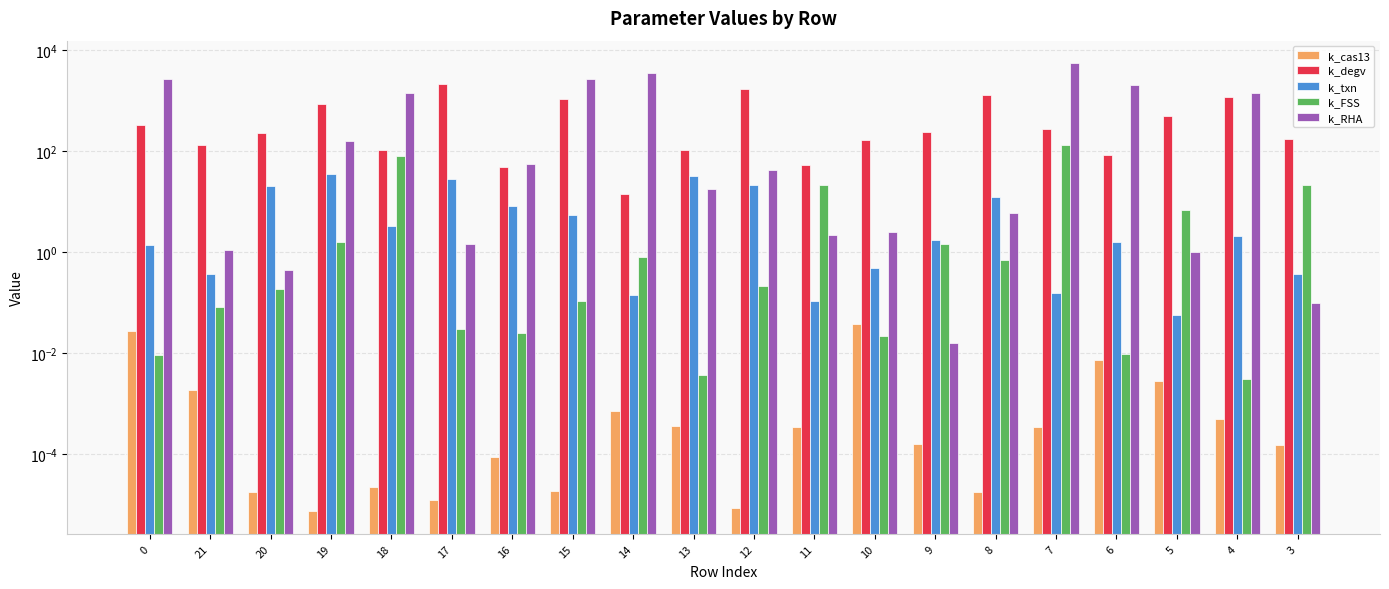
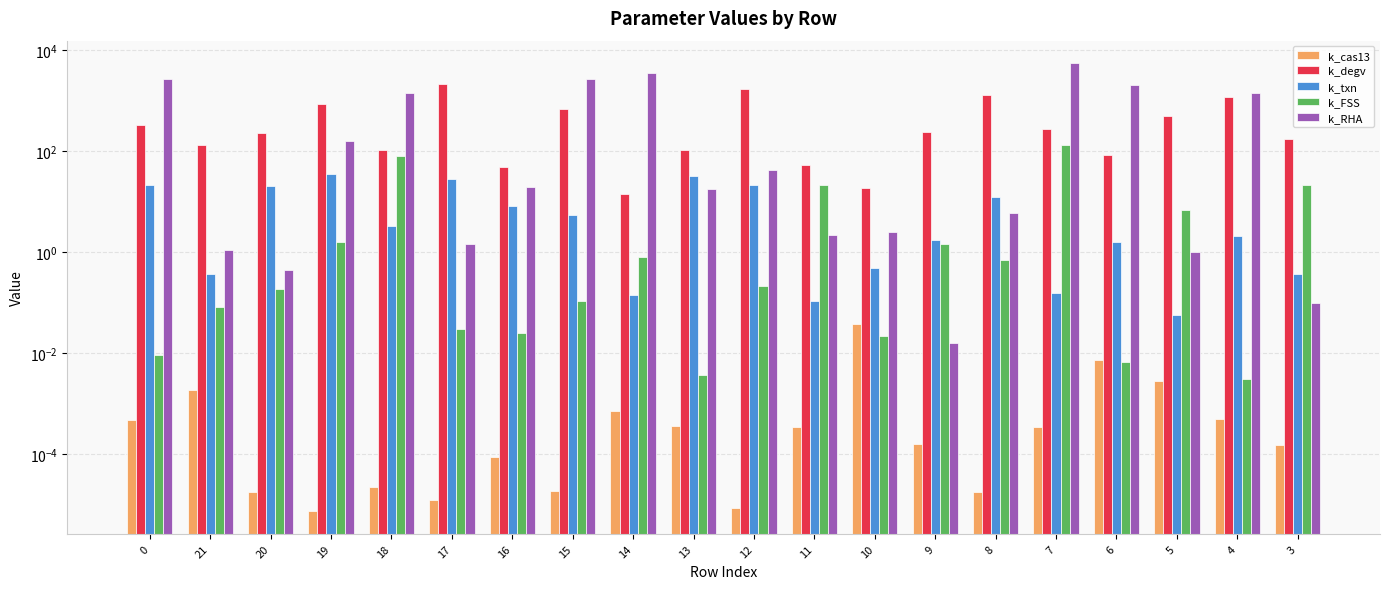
  {
    "k_cas13": {
-     "0": 0.03,
+     "0": 0.0005,
      "21": 0.0019,
      "20": 0.000018,
      "19": 0.000007,
      "18": 0.00002,
      "17": 0.000012,
      "16": 0.00009,
      "15": 0.000018,
      "14": 0.0007,
      "13": 0.0004,
      "12": 0.000009,
      "11": 0.0004,
      "10": 0.04,
      "9": 0.00016,
      "8": 0.000018,
      "7": 0.0003,
      "6": 0.007,
      "5": 0.003,
      "4": 0.0005,
      "3": 0.00015
    },
    "k_degv": {
      "0": 300,
      "21": 130,
      "20": 200,
      "19": 900,
      "18": 110,
      "17": 2100,
      "16": 50,
-     "15": 1100,
+     "15": 700,
      "14": 14,
      "13": 110,
      "12": 1700,
      "11": 50,
-     "10": 170,
+     "10": 19,
      "9": 200,
      "8": 1300,
      "7": 300,
      "6": 80,
      "5": 500,
      "4": 1200,
      "3": 170
    },
    "k_txn": {
-     "0": 1.4,
+     "0": 21,
      "21": 0.4,
      "20": 20,
      "19": 40,
      "18": 3,
      "17": 30,
      "16": 8,
      "15": 5,
      "14": 0.14,
      "13": 30,
      "12": 22,
      "11": 0.1,
      "10": 0.5,
      "9": 1.8,
      "8": 12,
      "7": 0.15,
      "6": 1.6,
      "5": 0.06,
      "4": 2.1,
      "3": 0.4
    },
    "k_FSS": {
      "0": 0.009,
      "21": 0.08,
      "20": 0.18,
      "19": 1.6,
      "18": 80,
      "17": 0.03,
      "16": 0.02,
      "15": 0.11,
      "14": 0.8,
      "13": 0.004,
      "12": 0.21,
      "11": 21,
      "10": 0.021,
      "9": 1.4,
      "8": 0.7,
      "7": 130,
-     "6": 0.010,
+     "6": 0.007,
      "5": 7,
      "4": 0.003,
      "3": 21
    },
    "k_RHA": {
      "0": 3000,
      "21": 1,
      "20": 0.4,
      "19": 160,
      "18": 1400,
      "17": 1.5,
-     "16": 60,
+     "16": 19,
      "15": 3000,
      "14": 4000,
      "13": 17,
      "12": 40,
      "11": 2,
      "10": 2,
      "9": 0.016,
      "8": 6,
      "7": 6000,
      "6": 2100,
      "5": 1,
      "4": 1400,
      "3": 0.10
    }
  }
